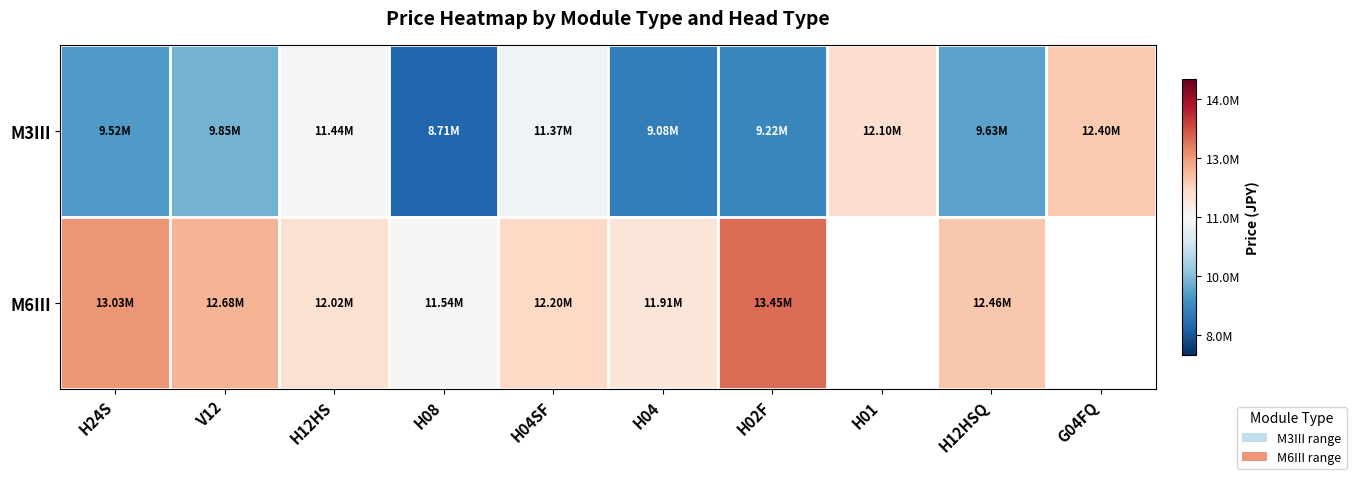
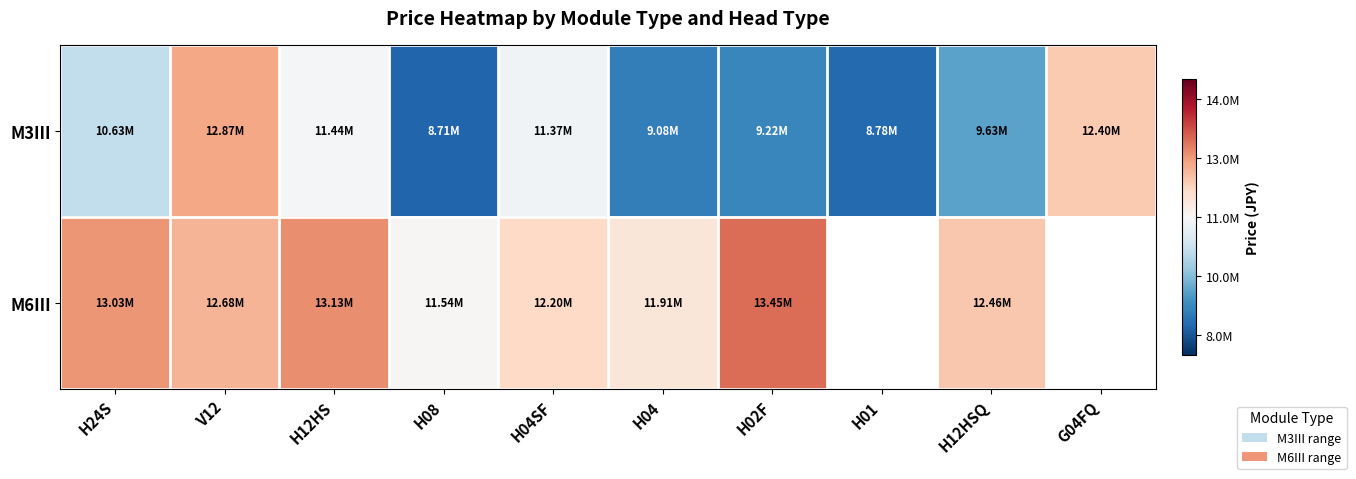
  {
    "M3III": {
-     "H24S": "9.52M",
-     "V12": "9.85M",
+     "H24S": "10.63M",
+     "V12": "12.87M",
      "H12HS": "11.44M",
      "H08": "8.71M",
      "H04SF": "11.37M",
      "H04": "9.08M",
      "H02F": "9.22M",
-     "H01": "12.10M",
+     "H01": "8.78M",
      "H12HSQ": "9.63M",
      "G04FQ": "12.40M"
    },
    "M6III": {
      "H24S": "13.03M",
      "V12": "12.68M",
-     "H12HS": "12.02M",
+     "H12HS": "13.13M",
      "H08": "11.54M",
      "H04SF": "12.20M",
      "H04": "11.91M",
      "H02F": "13.45M",
      "H12HSQ": "12.46M"
    }
  }
